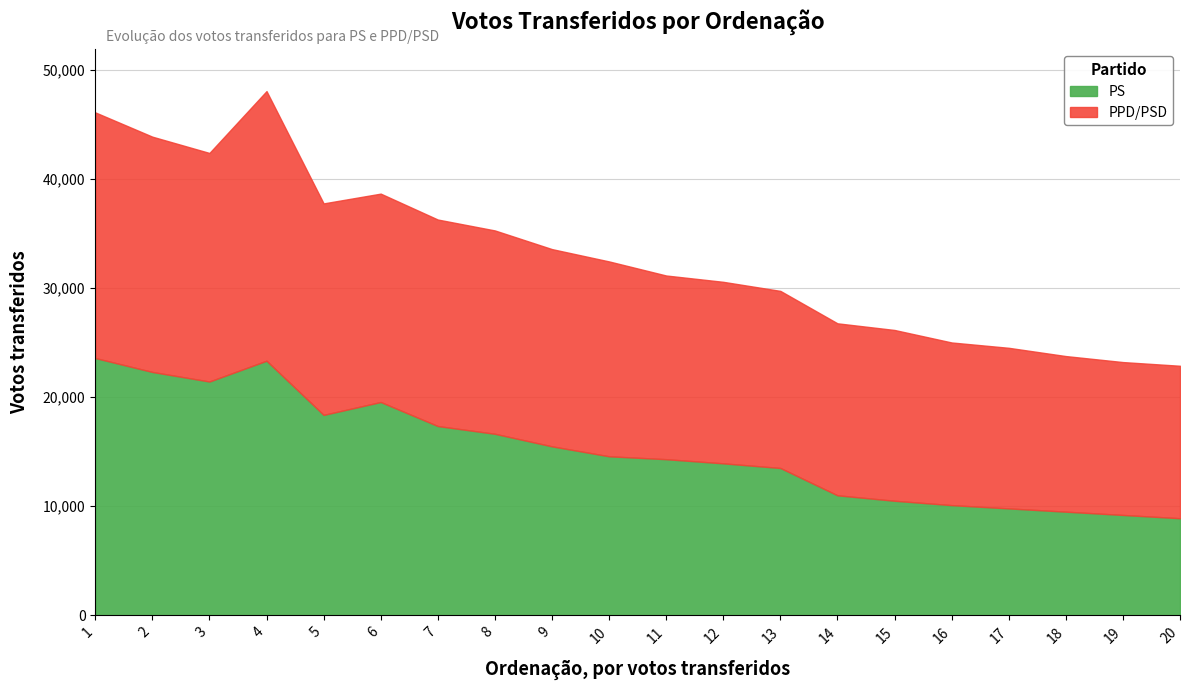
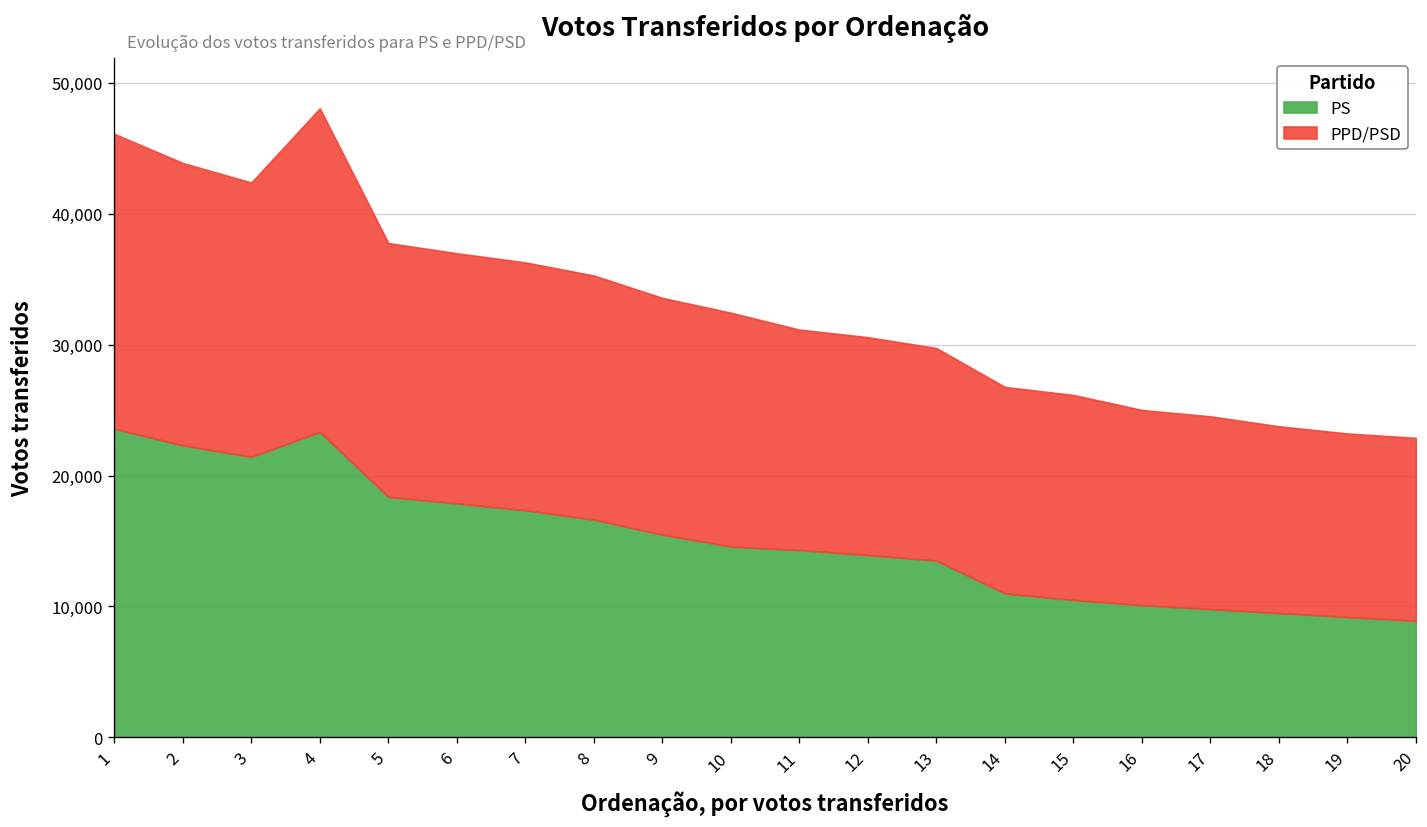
  {
    "PS": {
      "1": "23,600",
      "2": "22,300",
      "3": "21,400",
      "4": "23,300",
      "5": "18,400",
-     "6": "19,600",
+     "6": "17,900",
      "7": "17,300",
      "8": "16,600",
      "9": "15,500",
      "10": "14,600",
      "11": "14,300",
      "12": "13,900",
      "13": "13,500",
      "14": "11,000",
      "15": "10,500",
      "16": "10,100",
      "17": "9,800",
      "18": "9,500",
      "19": "9,200",
      "20": "8,900"
    },
    "PPD/PSD": {
      "1": "22,500",
      "2": "21,600",
      "3": "20,900",
      "4": "24,700",
      "5": "19,400",
      "6": "19,100",
      "7": "18,900",
      "8": "18,600",
      "9": "18,100",
      "10": "17,900",
      "11": "16,800",
      "12": "16,600",
      "13": "16,200",
      "14": "15,800",
      "15": "15,700",
      "16": "14,900",
      "17": "14,700",
      "18": "14,300",
      "19": "14,000",
      "20": "14,000"
    }
  }
